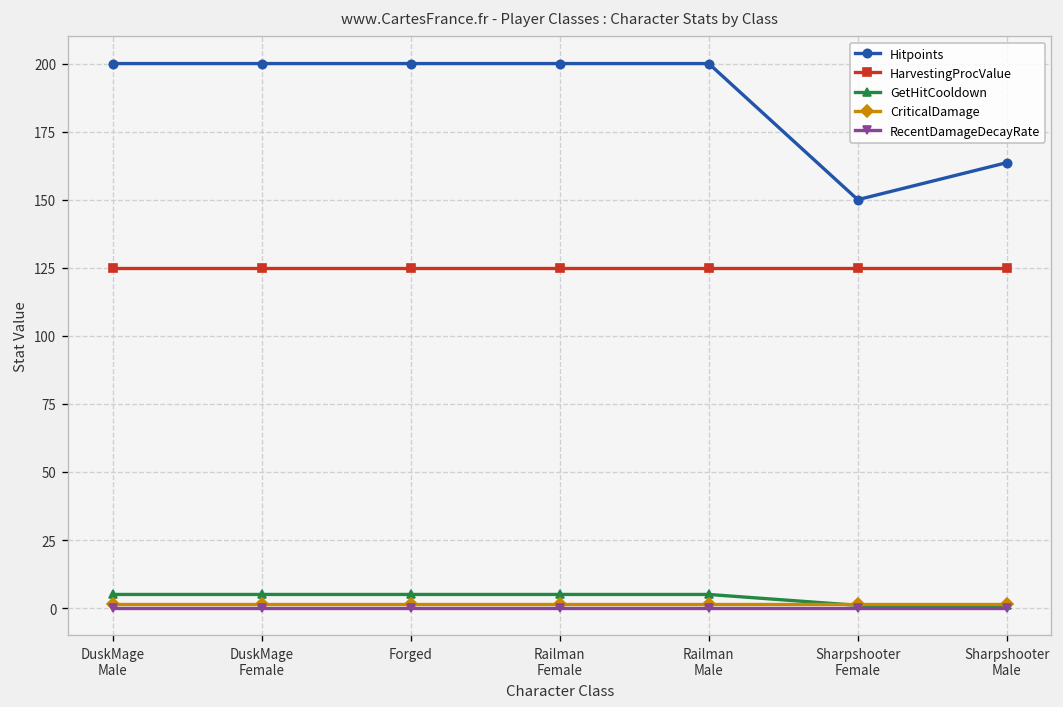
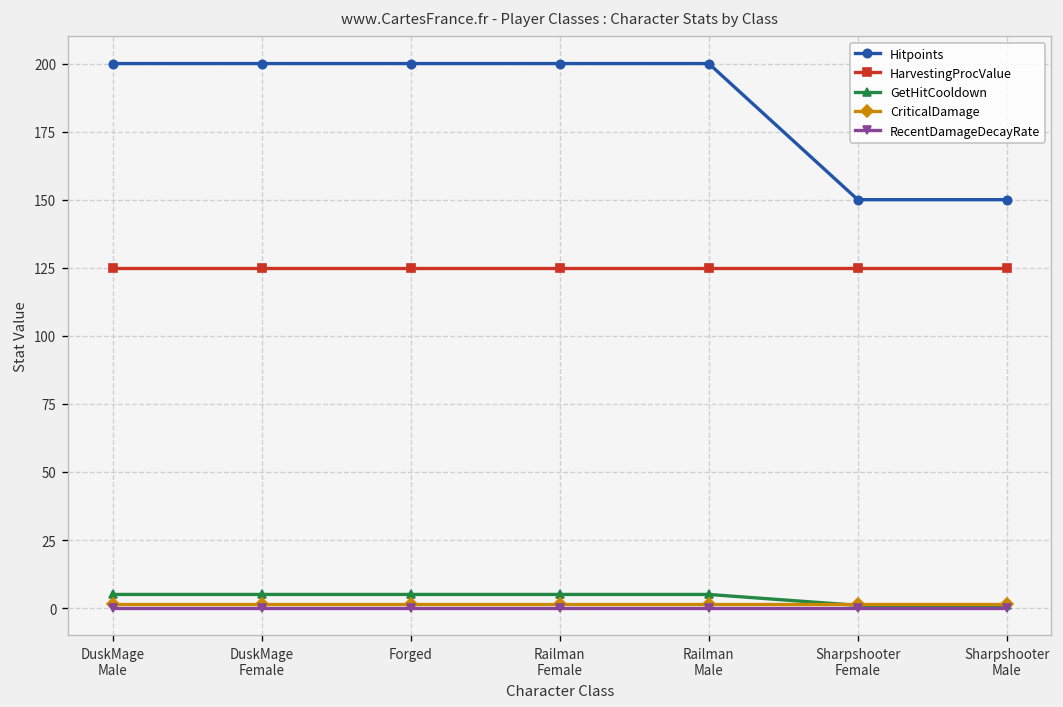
  {
    "Hitpoints": {
      "DuskMage Male": 200,
      "DuskMage Female": 200,
      "Forged": 200,
      "Railman Female": 200,
      "Railman Male": 200,
      "Sharpshooter Female": 150,
-     "Sharpshooter Male": 164
+     "Sharpshooter Male": 150
    },
    "HarvestingProcValue": {
      "DuskMage Male": 125,
      "DuskMage Female": 125,
      "Forged": 125,
      "Railman Female": 125,
      "Railman Male": 125,
      "Sharpshooter Female": 125,
      "Sharpshooter Male": 125
    },
    "GetHitCooldown": {
      "DuskMage Male": 5,
      "DuskMage Female": 5,
      "Forged": 5,
      "Railman Female": 5,
      "Railman Male": 5
    },
    "CriticalDamage": {
      "DuskMage Male": 2,
      "DuskMage Female": 2,
      "Forged": 2,
      "Railman Female": 2,
      "Railman Male": 2
    },
    "RecentDamageDecayRate": {
      "DuskMage Male": 0,
      "DuskMage Female": 0,
      "Forged": 0,
      "Railman Female": 0,
      "Railman Male": 0
    }
  }
